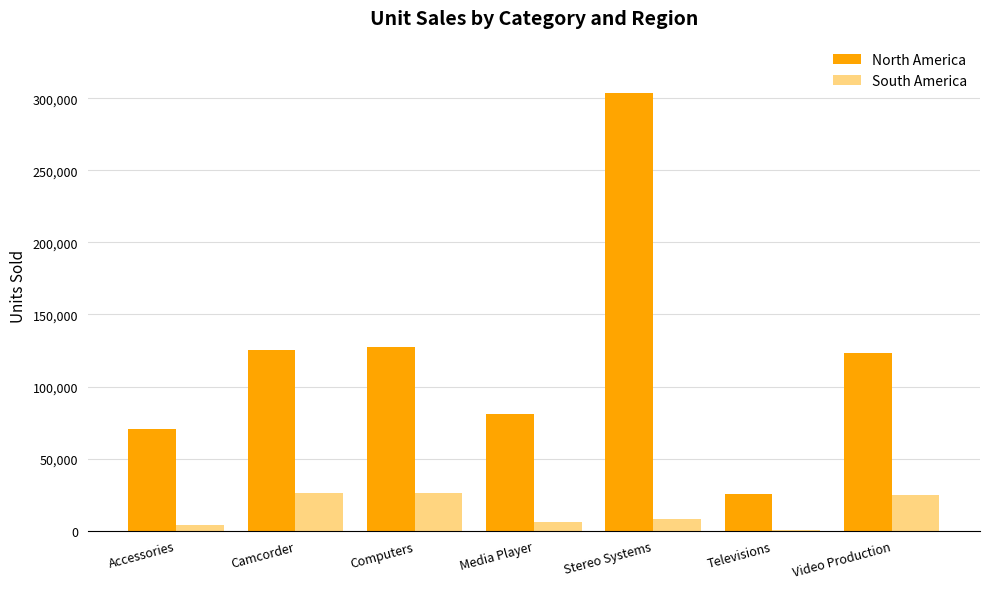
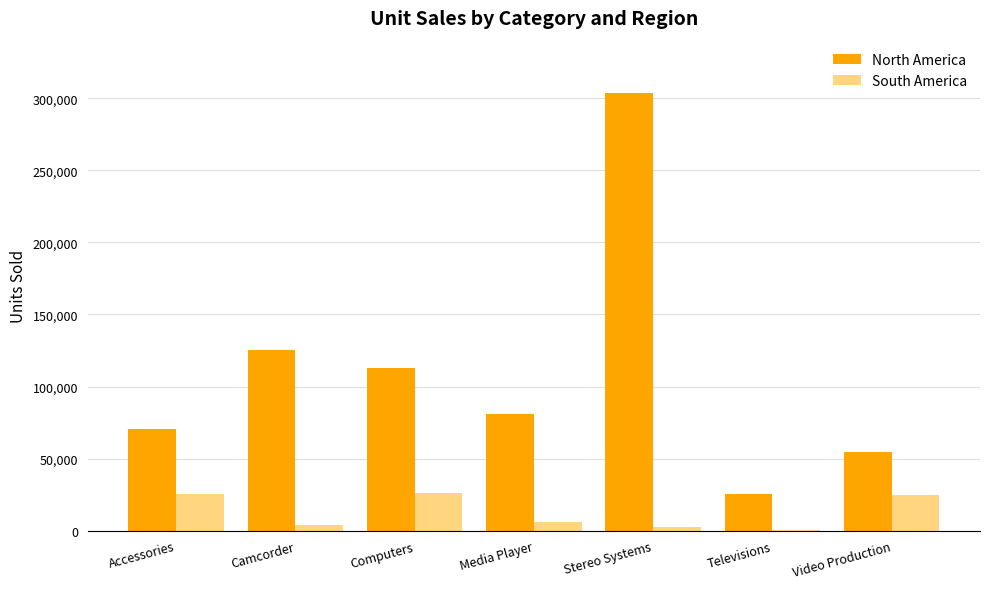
  {
    "North America": {
      "Accessories": "71,000",
      "Camcorder": "125,000",
-     "Computers": "128,000",
+     "Computers": "113,000",
      "Media Player": "81,000",
      "Stereo Systems": "304,000",
      "Televisions": "25,000",
-     "Video Production": "123,000"
+     "Video Production": "55,000"
    },
    "South America": {
-     "Accessories": "4,000",
-     "Camcorder": "26,000",
+     "Accessories": "25,000",
+     "Camcorder": "4,000",
      "Computers": "26,000",
      "Media Player": "6,000",
-     "Stereo Systems": "8,000",
+     "Stereo Systems": "3,000",
      "Video Production": "25,000"
    }
  }
